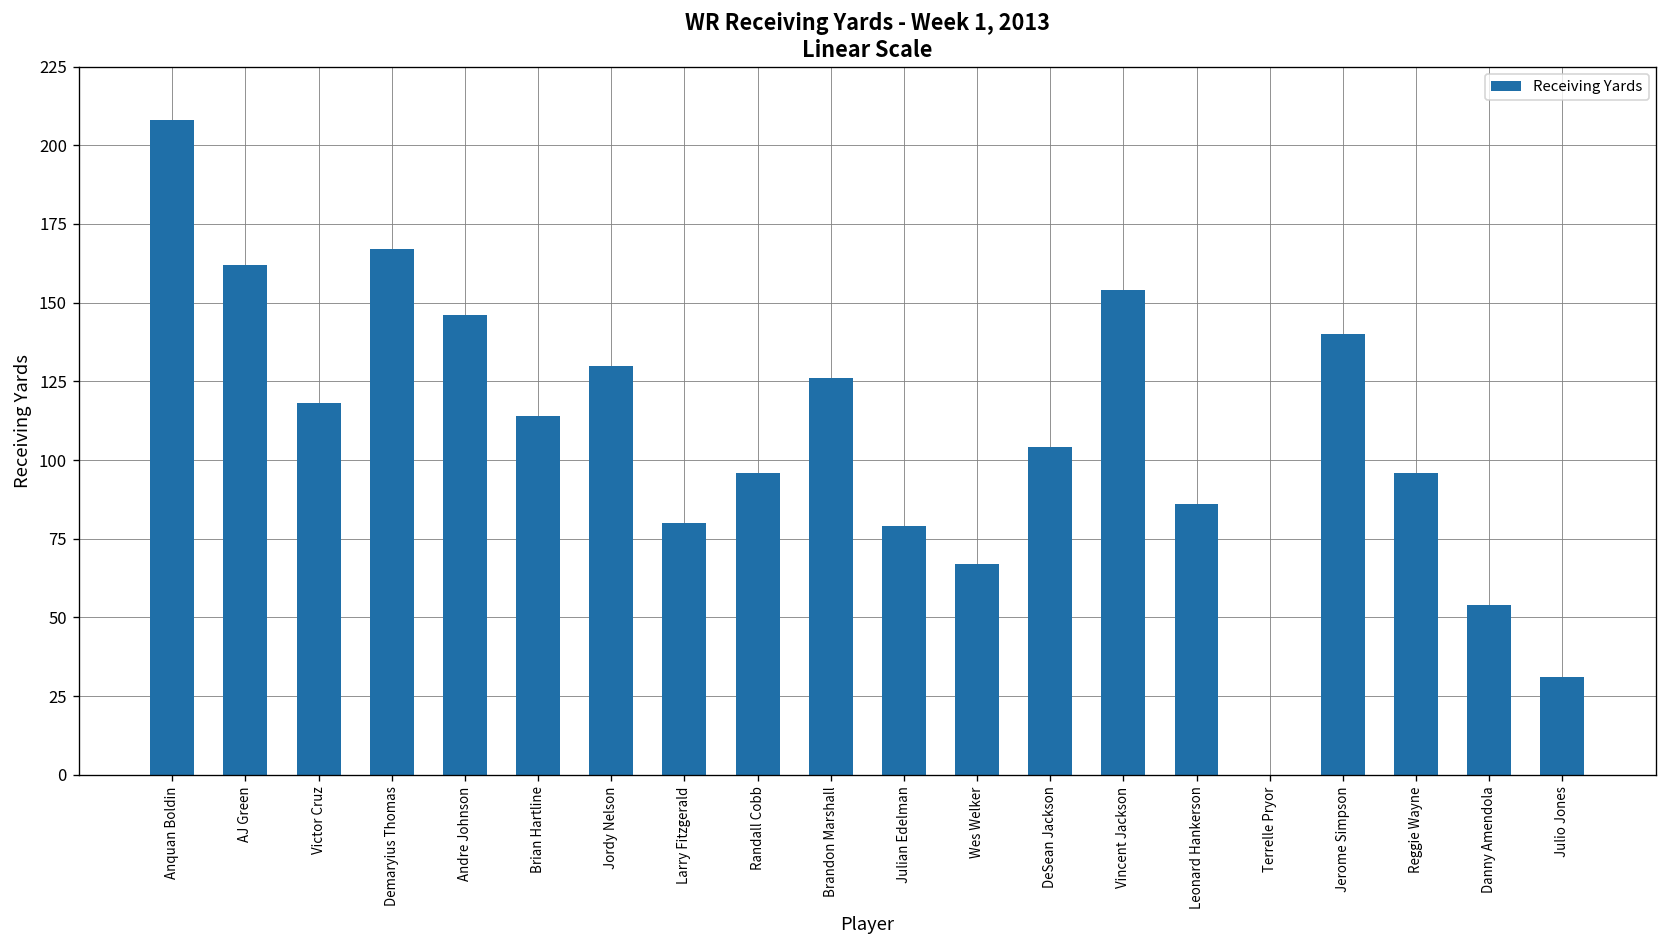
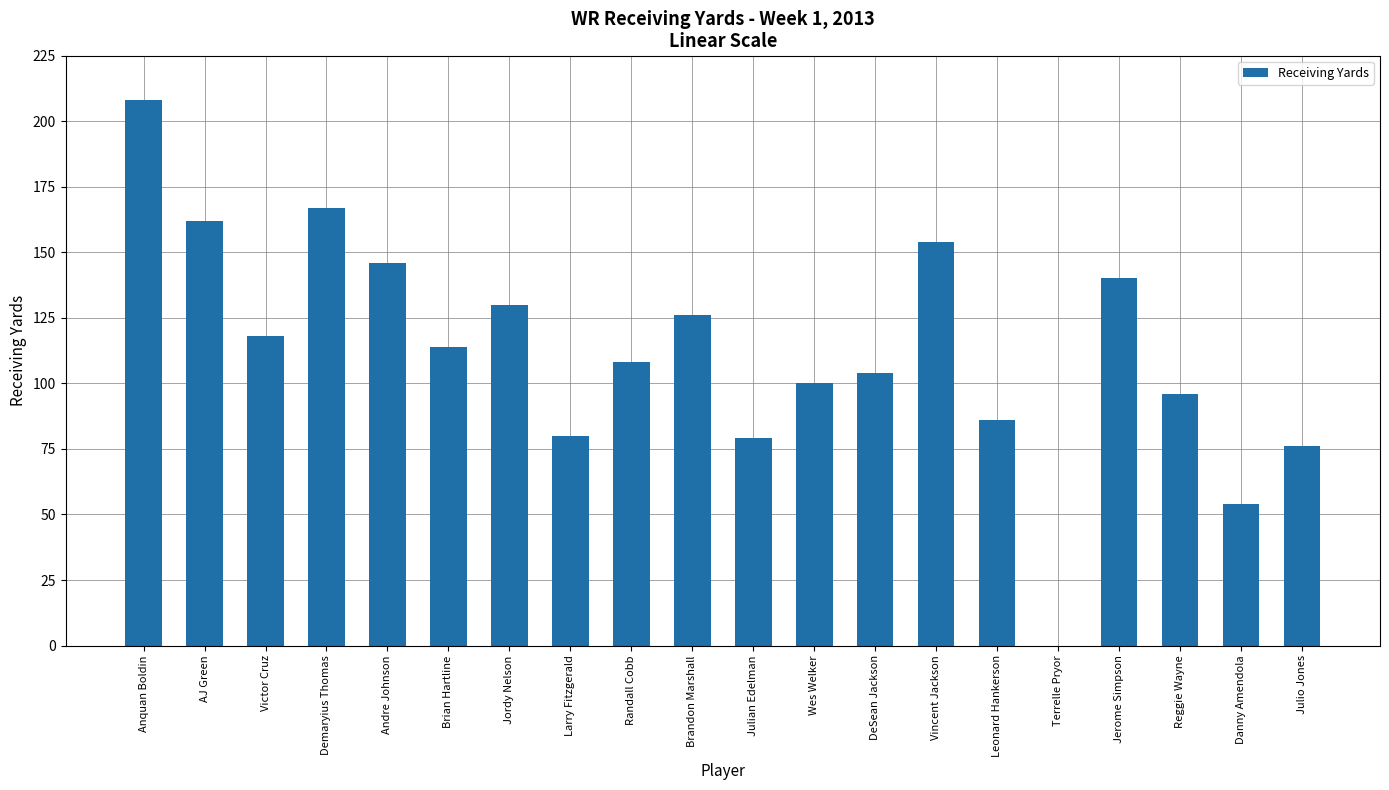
  {
    "Anquan Boldin": 208,
    "AJ Green": 162,
    "Victor Cruz": 118,
    "Demaryius Thomas": 167,
    "Andre Johnson": 146,
    "Brian Hartline": 114,
    "Jordy Nelson": 130,
    "Larry Fitzgerald": 80,
-   "Randall Cobb": 96,
+   "Randall Cobb": 108,
    "Brandon Marshall": 126,
    "Julian Edelman": 79,
-   "Wes Welker": 67,
+   "Wes Welker": 100,
    "DeSean Jackson": 104,
    "Vincent Jackson": 154,
    "Leonard Hankerson": 86,
    "Terrelle Pryor": 0,
    "Jerome Simpson": 140,
    "Reggie Wayne": 96,
    "Danny Amendola": 54,
-   "Julio Jones": 31
+   "Julio Jones": 76
  }
